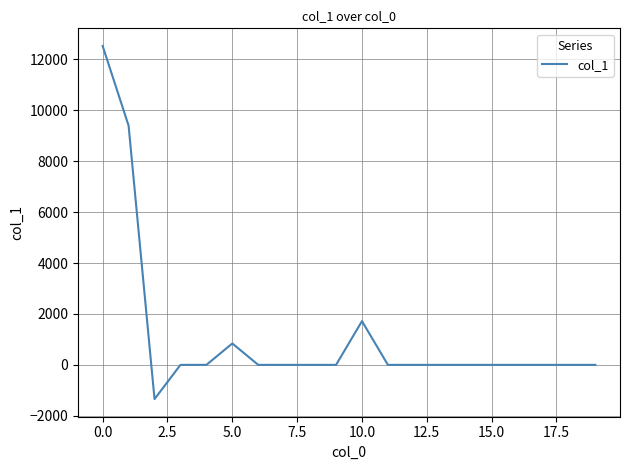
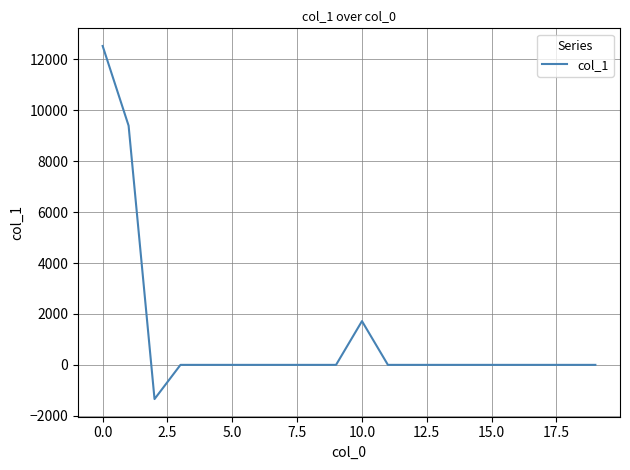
  {
    "0.0": 12500,
-   "5.0": 800,
+   "5.0": 0,
    "10.0": 1700,
    "15.0": 0
  }
